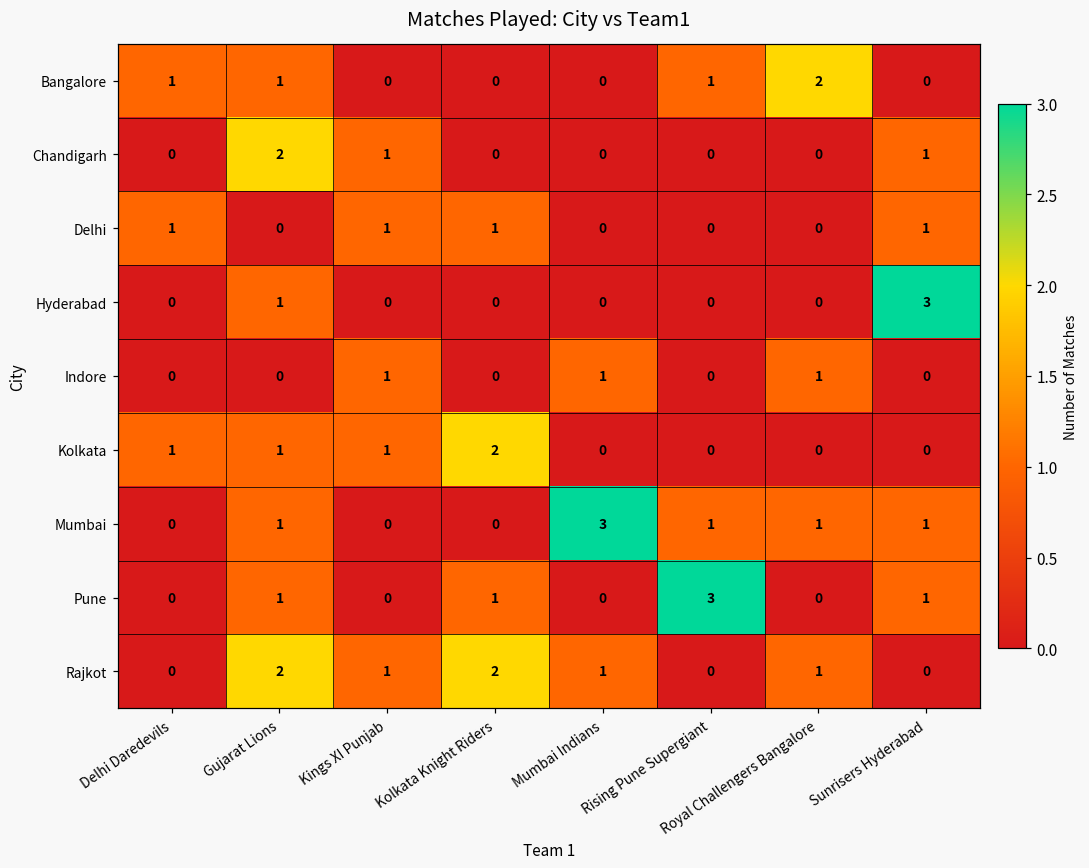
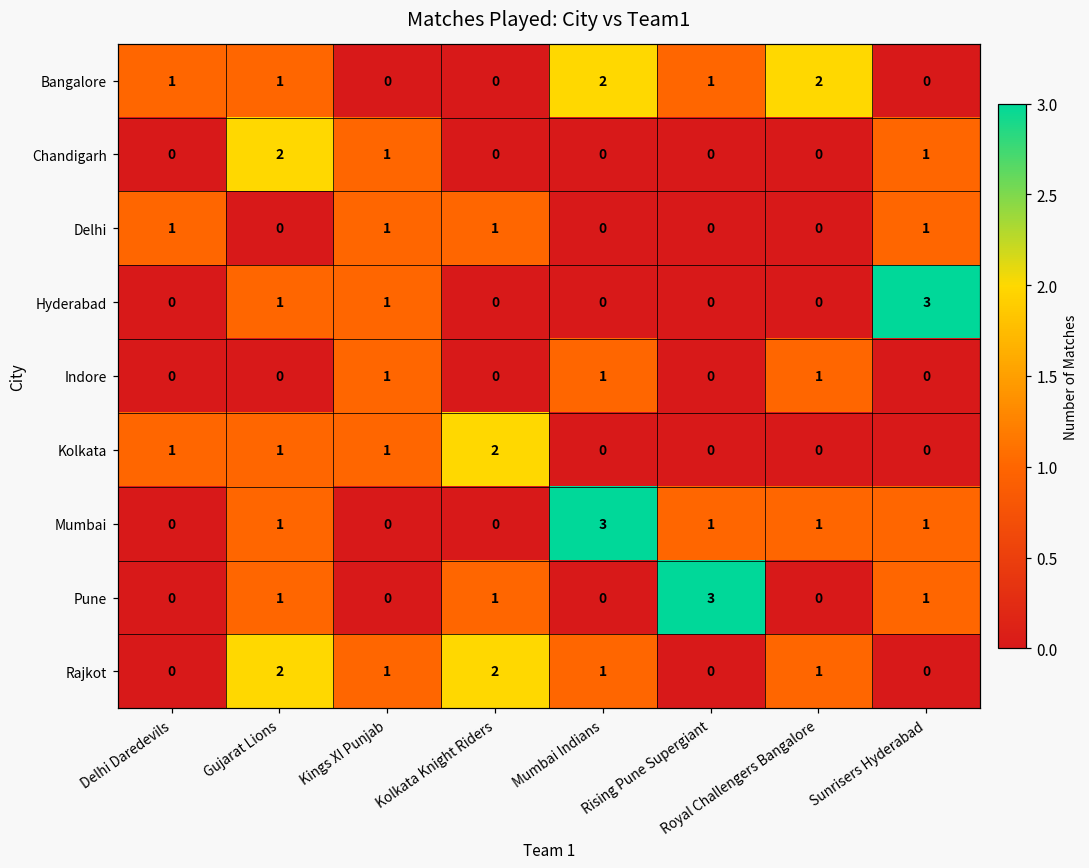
  {
    "Bangalore": {
      "Delhi Daredevils": 1,
      "Gujarat Lions": 1,
      "Kings XI Punjab": 0,
      "Kolkata Knight Riders": 0,
-     "Mumbai Indians": 0,
+     "Mumbai Indians": 2,
      "Rising Pune Supergiant": 1,
      "Royal Challengers Bangalore": 2,
      "Sunrisers Hyderabad": 0
    },
    "Chandigarh": {
      "Delhi Daredevils": 0,
      "Gujarat Lions": 2,
      "Kings XI Punjab": 1,
      "Kolkata Knight Riders": 0,
      "Mumbai Indians": 0,
      "Rising Pune Supergiant": 0,
      "Royal Challengers Bangalore": 0,
      "Sunrisers Hyderabad": 1
    },
    "Delhi": {
      "Delhi Daredevils": 1,
      "Gujarat Lions": 0,
      "Kings XI Punjab": 1,
      "Kolkata Knight Riders": 1,
      "Mumbai Indians": 0,
      "Rising Pune Supergiant": 0,
      "Royal Challengers Bangalore": 0,
      "Sunrisers Hyderabad": 1
    },
    "Hyderabad": {
      "Delhi Daredevils": 0,
      "Gujarat Lions": 1,
-     "Kings XI Punjab": 0,
+     "Kings XI Punjab": 1,
      "Kolkata Knight Riders": 0,
      "Mumbai Indians": 0,
      "Rising Pune Supergiant": 0,
      "Royal Challengers Bangalore": 0,
      "Sunrisers Hyderabad": 3
    },
    "Indore": {
      "Delhi Daredevils": 0,
      "Gujarat Lions": 0,
      "Kings XI Punjab": 1,
      "Kolkata Knight Riders": 0,
      "Mumbai Indians": 1,
      "Rising Pune Supergiant": 0,
      "Royal Challengers Bangalore": 1,
      "Sunrisers Hyderabad": 0
    },
    "Kolkata": {
      "Delhi Daredevils": 1,
      "Gujarat Lions": 1,
      "Kings XI Punjab": 1,
      "Kolkata Knight Riders": 2,
      "Mumbai Indians": 0,
      "Rising Pune Supergiant": 0,
      "Royal Challengers Bangalore": 0,
      "Sunrisers Hyderabad": 0
    },
    "Mumbai": {
      "Delhi Daredevils": 0,
      "Gujarat Lions": 1,
      "Kings XI Punjab": 0,
      "Kolkata Knight Riders": 0,
      "Mumbai Indians": 3,
      "Rising Pune Supergiant": 1,
      "Royal Challengers Bangalore": 1,
      "Sunrisers Hyderabad": 1
    },
    "Pune": {
      "Delhi Daredevils": 0,
      "Gujarat Lions": 1,
      "Kings XI Punjab": 0,
      "Kolkata Knight Riders": 1,
      "Mumbai Indians": 0,
      "Rising Pune Supergiant": 3,
      "Royal Challengers Bangalore": 0,
      "Sunrisers Hyderabad": 1
    },
    "Rajkot": {
      "Delhi Daredevils": 0,
      "Gujarat Lions": 2,
      "Kings XI Punjab": 1,
      "Kolkata Knight Riders": 2,
      "Mumbai Indians": 1,
      "Rising Pune Supergiant": 0,
      "Royal Challengers Bangalore": 1,
      "Sunrisers Hyderabad": 0
    }
  }
